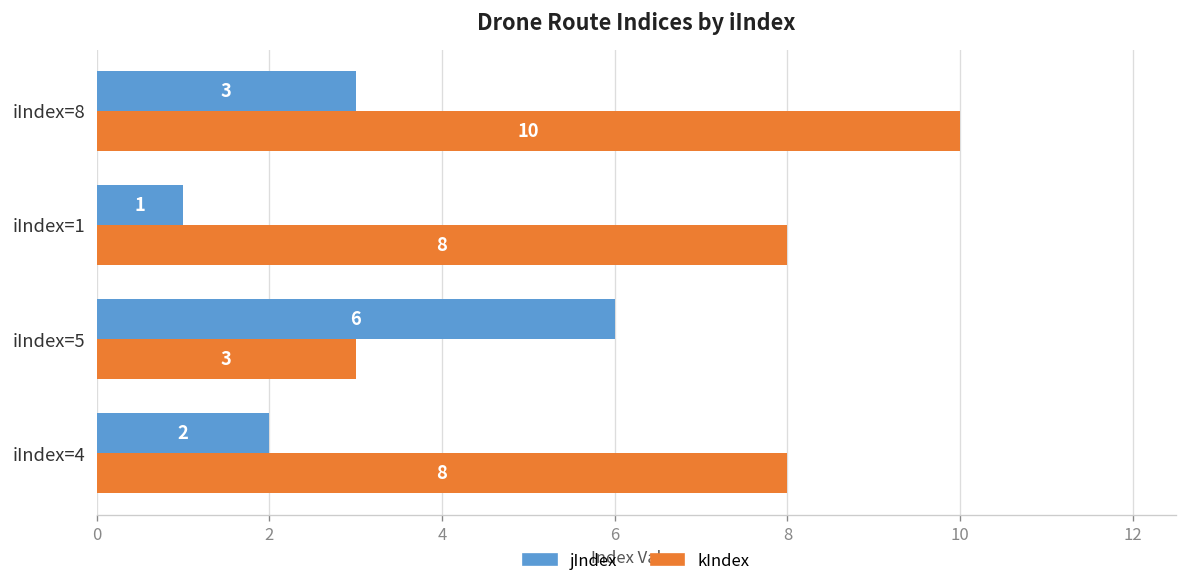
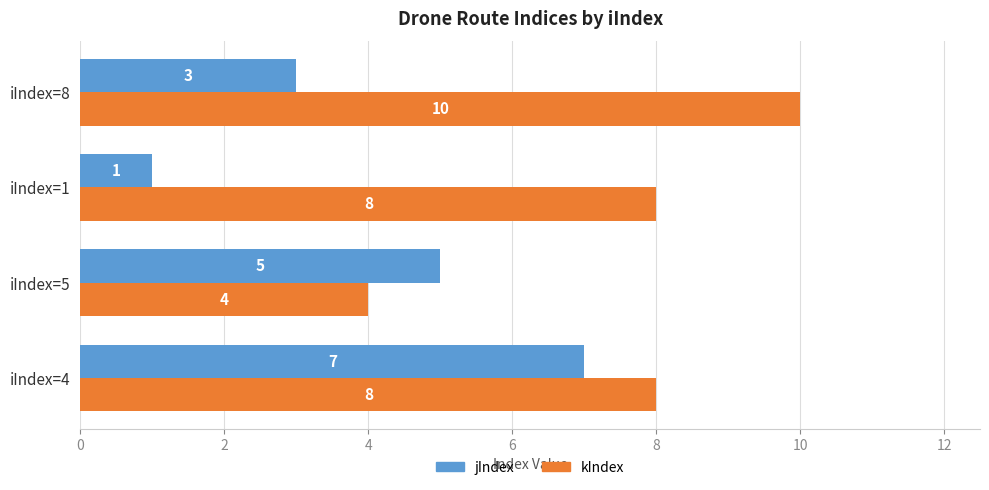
  {
    "jIndex": {
      "iIndex=8": 3,
      "iIndex=1": 1,
-     "iIndex=5": 6,
-     "iIndex=4": 2
+     "iIndex=5": 5,
+     "iIndex=4": 7
    },
    "kIndex": {
      "iIndex=8": 10,
      "iIndex=1": 8,
-     "iIndex=5": 3,
+     "iIndex=5": 4,
      "iIndex=4": 8
    }
  }
